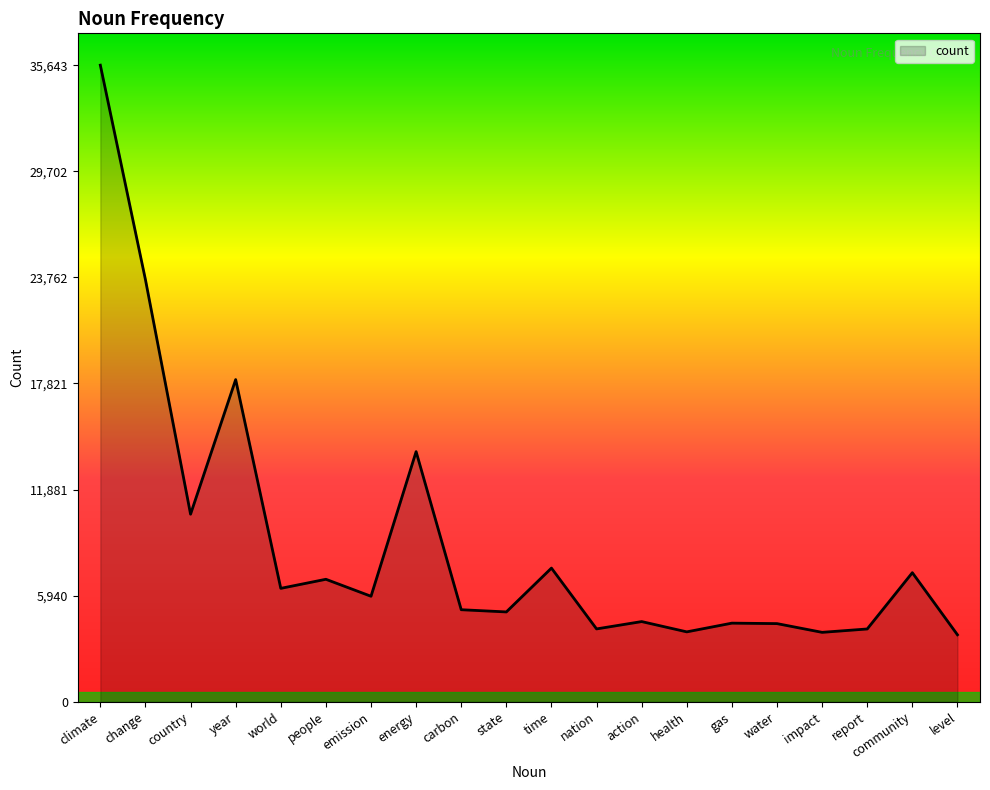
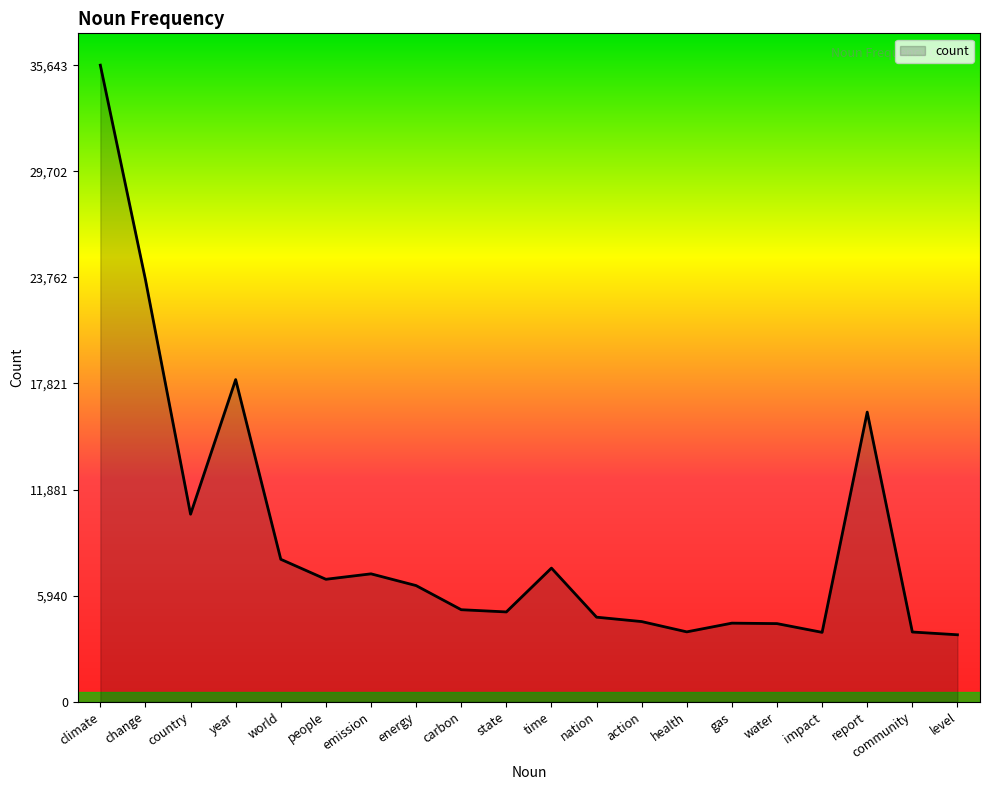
  {
    "climate": "35,600",
    "change": "23,600",
    "country": "10,500",
    "year": "18,000",
-   "world": "6,400",
+   "world": "8,000",
    "people": "6,900",
-   "emission": "5,900",
-   "energy": "14,000",
+   "emission": "7,200",
+   "energy": "6,500",
    "carbon": "5,200",
    "state": "5,000",
    "time": "7,500",
-   "nation": "4,100",
+   "nation": "4,700",
    "action": "4,500",
    "health": "3,900",
    "gas": "4,400",
    "water": "4,400",
    "impact": "3,900",
-   "report": "4,100",
-   "community": "7,200",
+   "report": "16,200",
+   "community": "3,900",
    "level": "3,800"
  }
